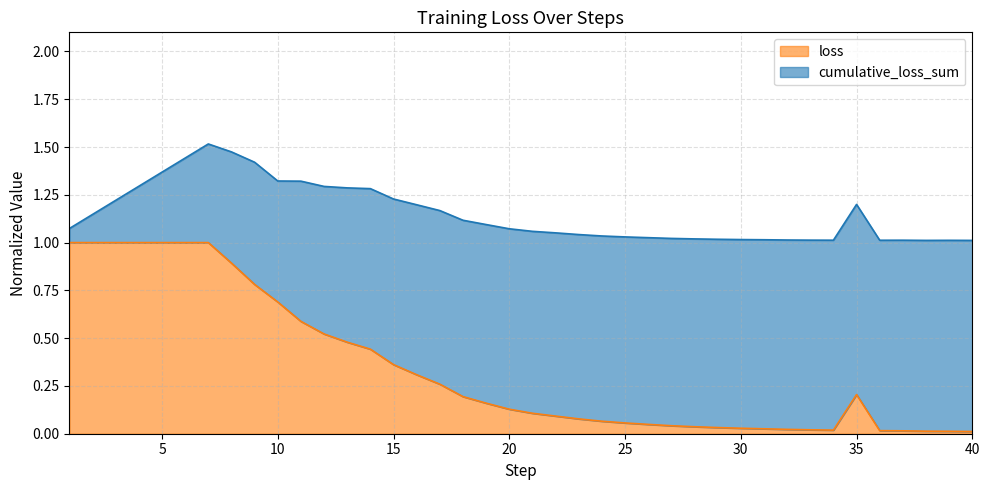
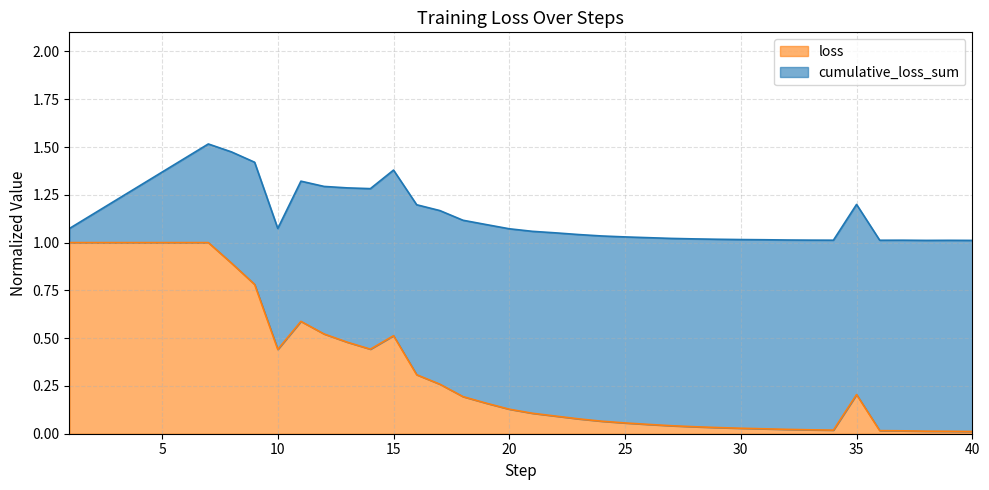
  {
    "loss": {
      "5": 1.00,
-     "10": 0.69,
-     "15": 0.36,
+     "10": 0.44,
+     "15": 0.51,
      "20": 0.13,
      "25": 0.06,
      "30": 0.03,
      "35": 0.20,
      "40": 0.01
    },
    "cumulative_loss_sum": {
      "5": 0.37,
      "10": 0.63,
      "15": 0.87,
      "20": 0.94,
      "25": 0.97,
      "30": 0.99,
      "35": 0.99,
      "40": 1.00
    }
  }
